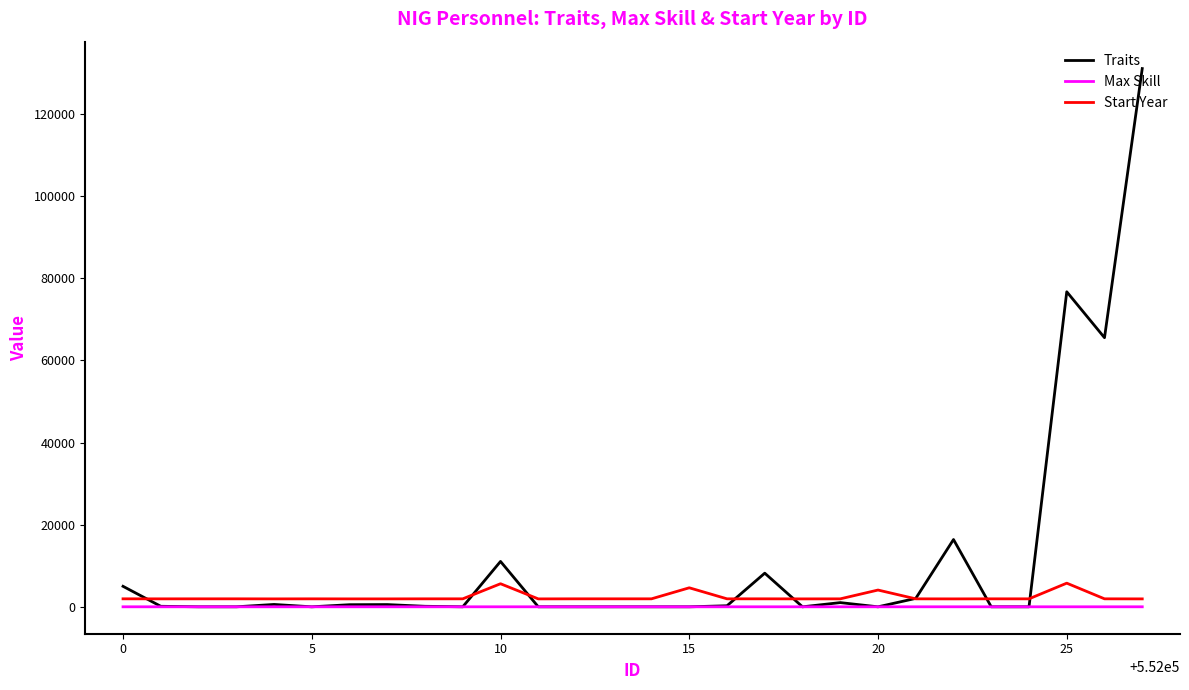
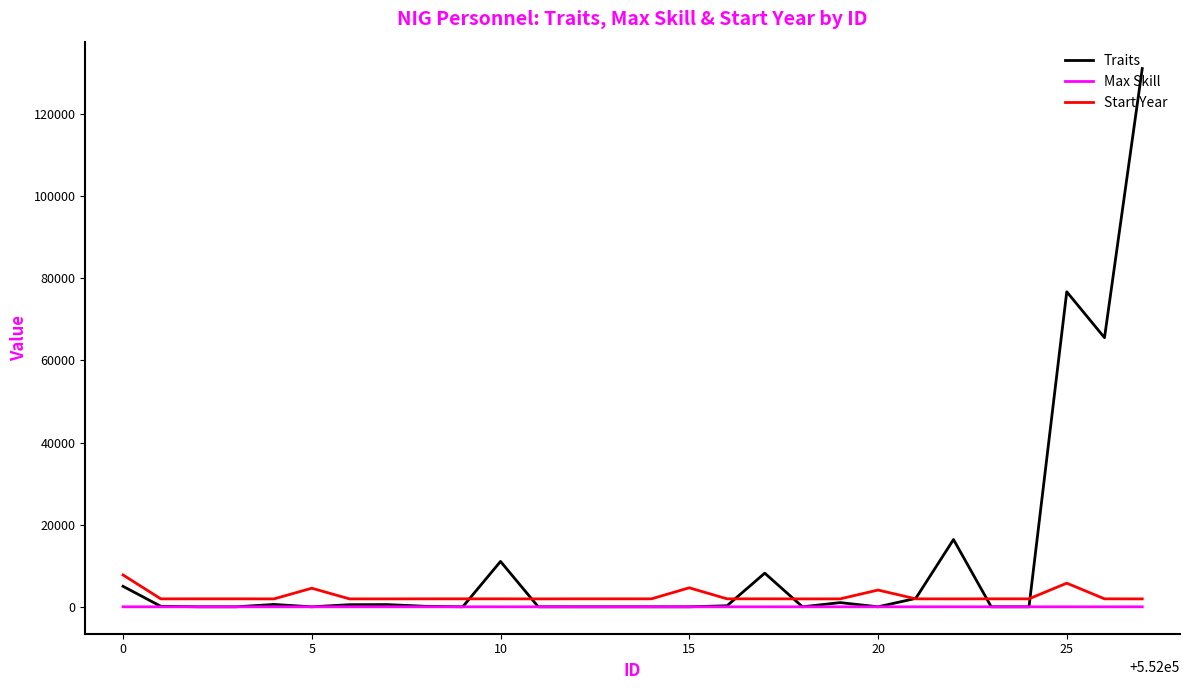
  {
    "Traits": {
      "0": 5000,
      "10": 11000,
      "25": 77000
    },
    "Max Skill": {
      "0": 0,
      "10": 0,
      "25": 0
    },
    "Start Year": {
-     "0": 2000,
-     "5": 2000,
-     "10": 6000,
+     "0": 8000,
+     "5": 5000,
+     "10": 2000,
      "15": 5000,
      "20": 4000,
      "25": 6000
    }
  }
